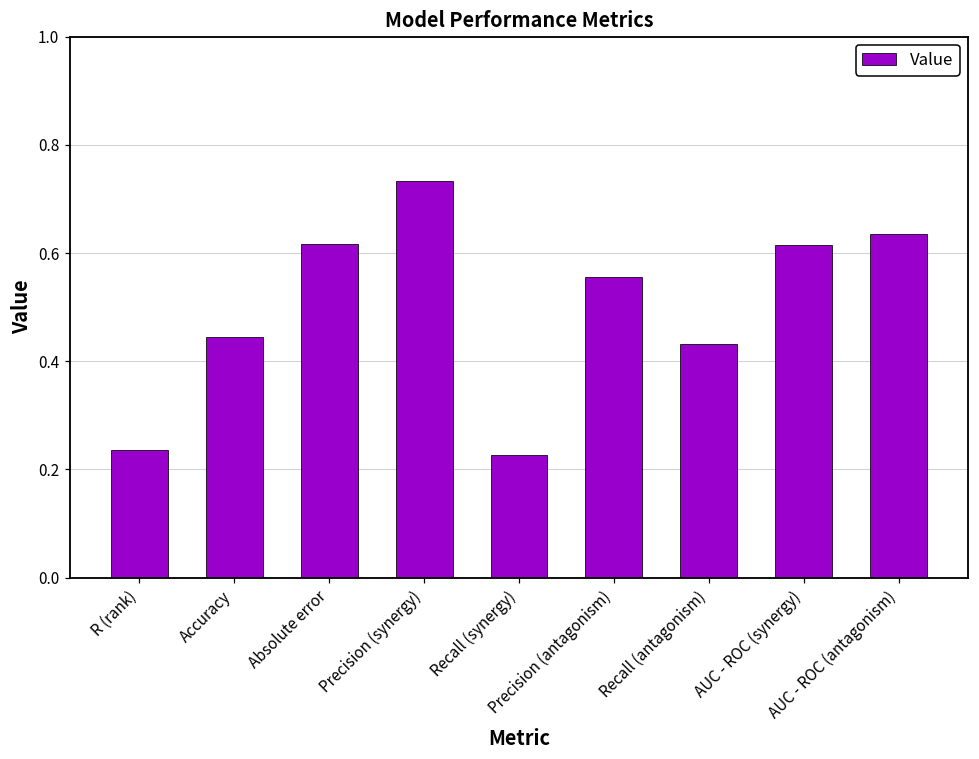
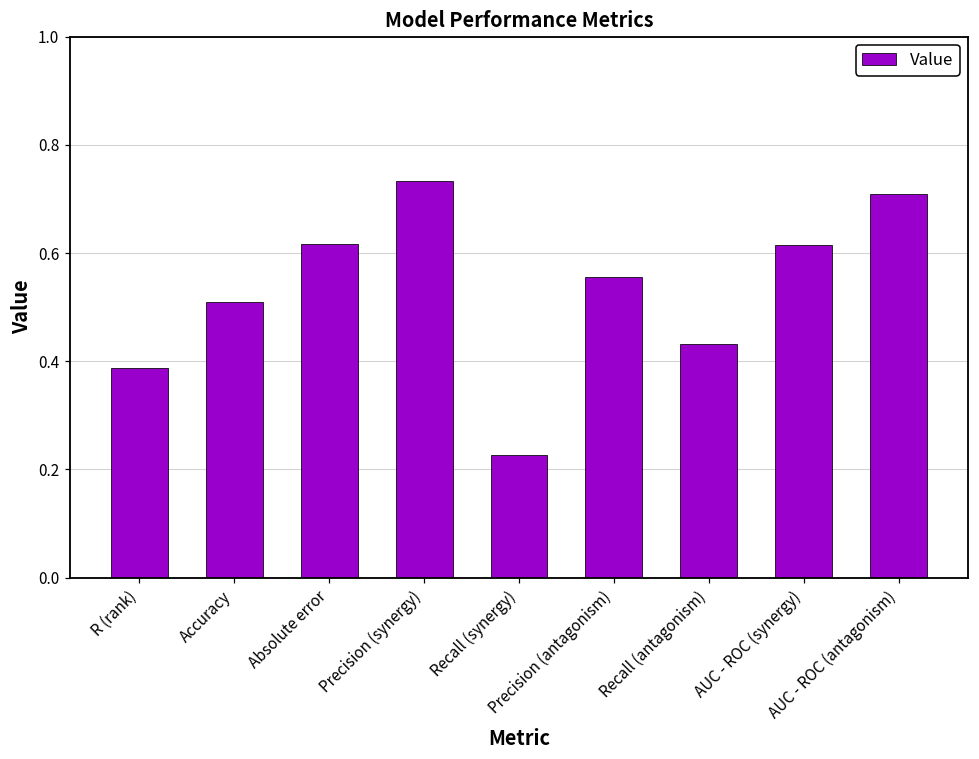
  {
-   "R (rank)": 0.24,
-   "Accuracy": 0.44,
+   "R (rank)": 0.39,
+   "Accuracy": 0.51,
    "Absolute error": 0.62,
    "Precision (synergy)": 0.73,
    "Recall (synergy)": 0.23,
    "Precision (antagonism)": 0.56,
    "Recall (antagonism)": 0.43,
    "AUC - ROC (synergy)": 0.62,
-   "AUC - ROC (antagonism)": 0.64
+   "AUC - ROC (antagonism)": 0.71
  }
